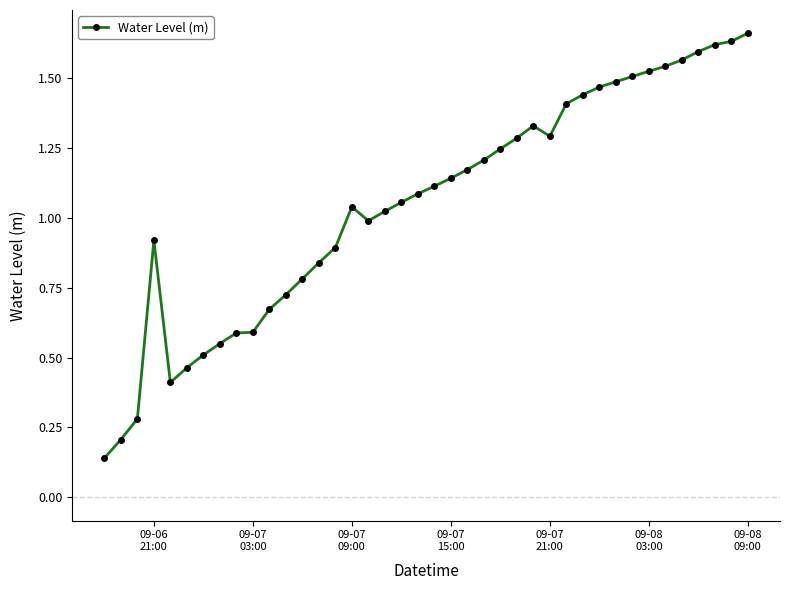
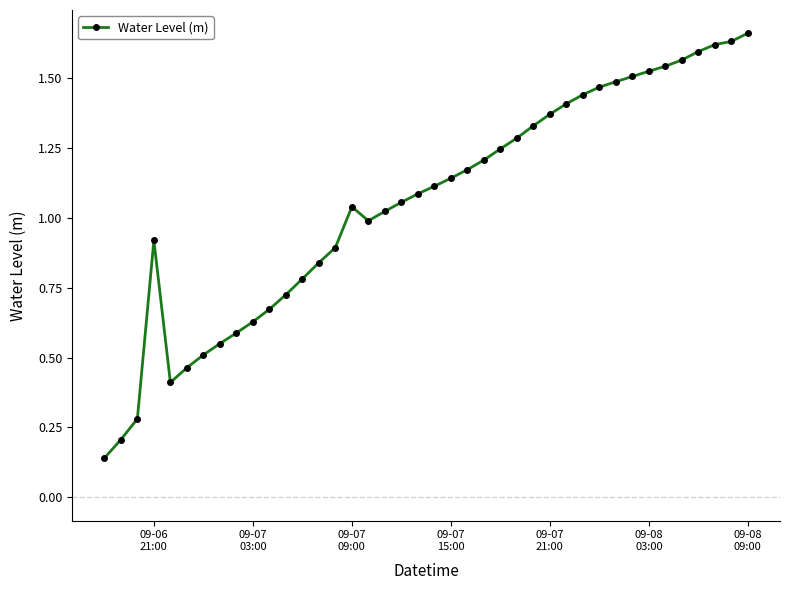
  {
    "09-06 21:00": 0.92,
-   "09-07 03:00": 0.59,
+   "09-07 03:00": 0.63,
    "09-07 09:00": 1.04,
    "09-07 15:00": 1.14,
-   "09-07 21:00": 1.29,
+   "09-07 21:00": 1.37,
    "09-08 03:00": 1.52,
    "09-08 09:00": 1.66
  }
